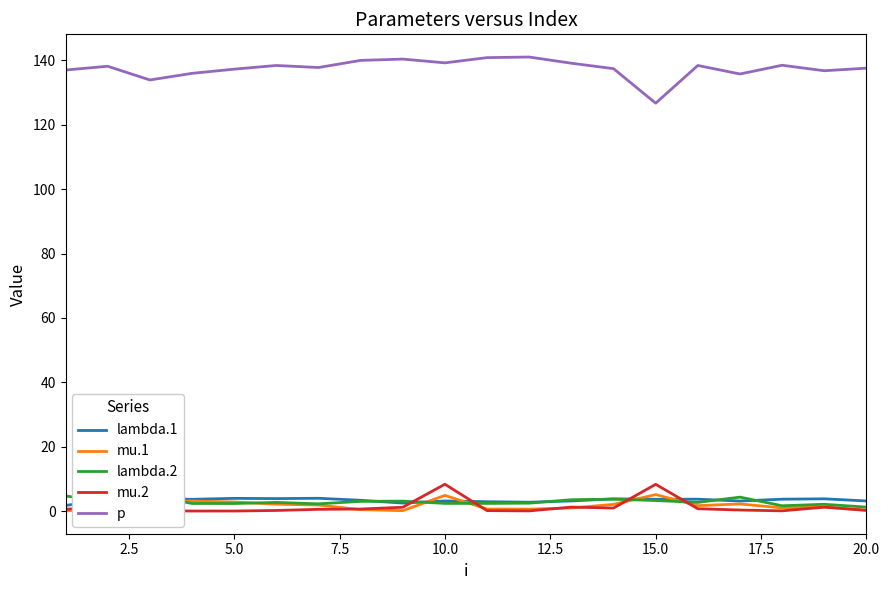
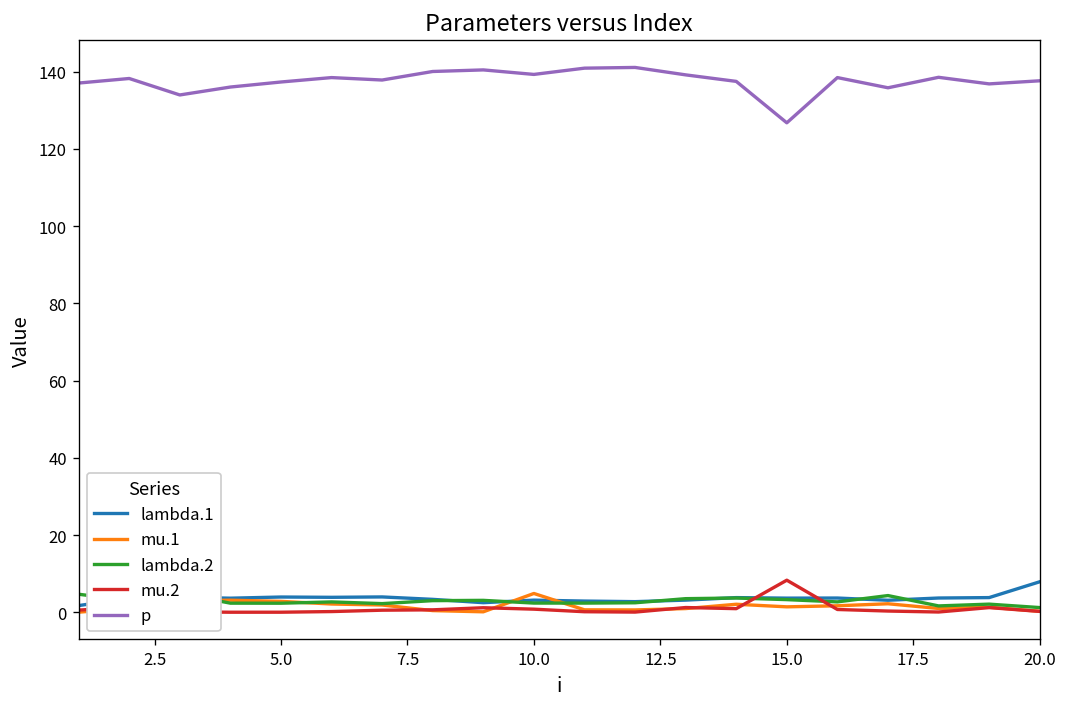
  {
    "lambda.1": {
      "5.0": 4,
-     "20.0": 3
+     "20.0": 8
    },
    "mu.1": {
      "10.0": 5,
-     "15.0": 5
+     "15.0": 1
    },
    "lambda.2": {
      "20.0": 1
    },
    "mu.2": {
      "5.0": 0,
-     "10.0": 8,
+     "10.0": 1,
      "15.0": 8
    },
    "p": {
      "5.0": 137,
      "10.0": 139,
      "15.0": 127,
      "20.0": 138
    }
  }
